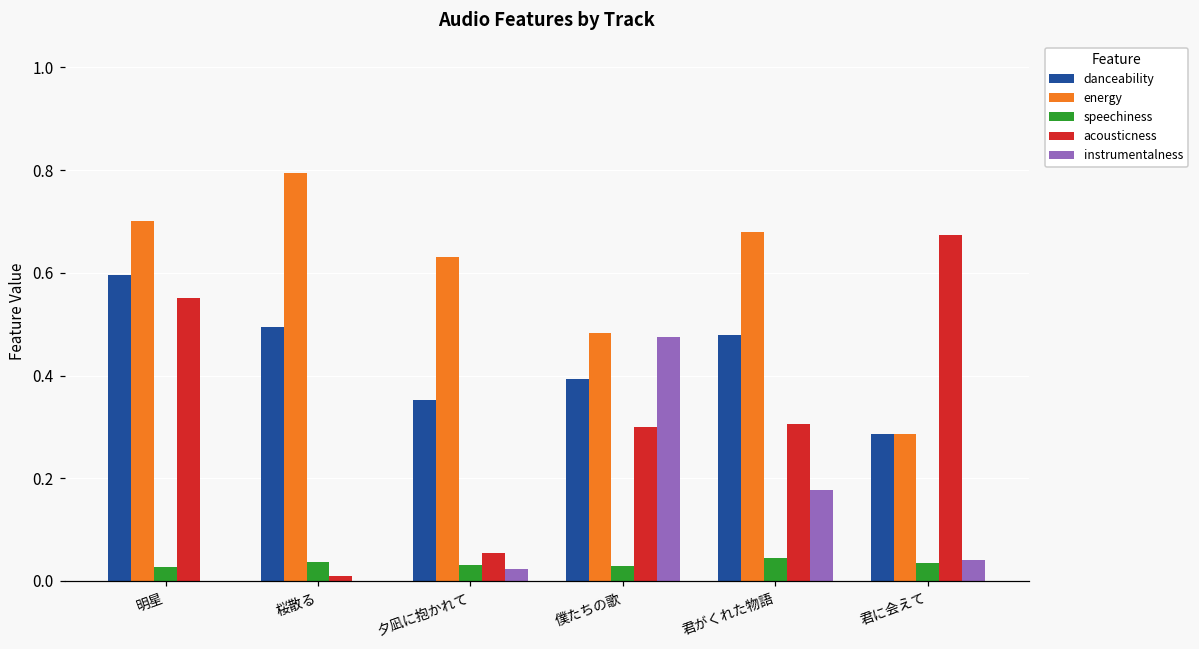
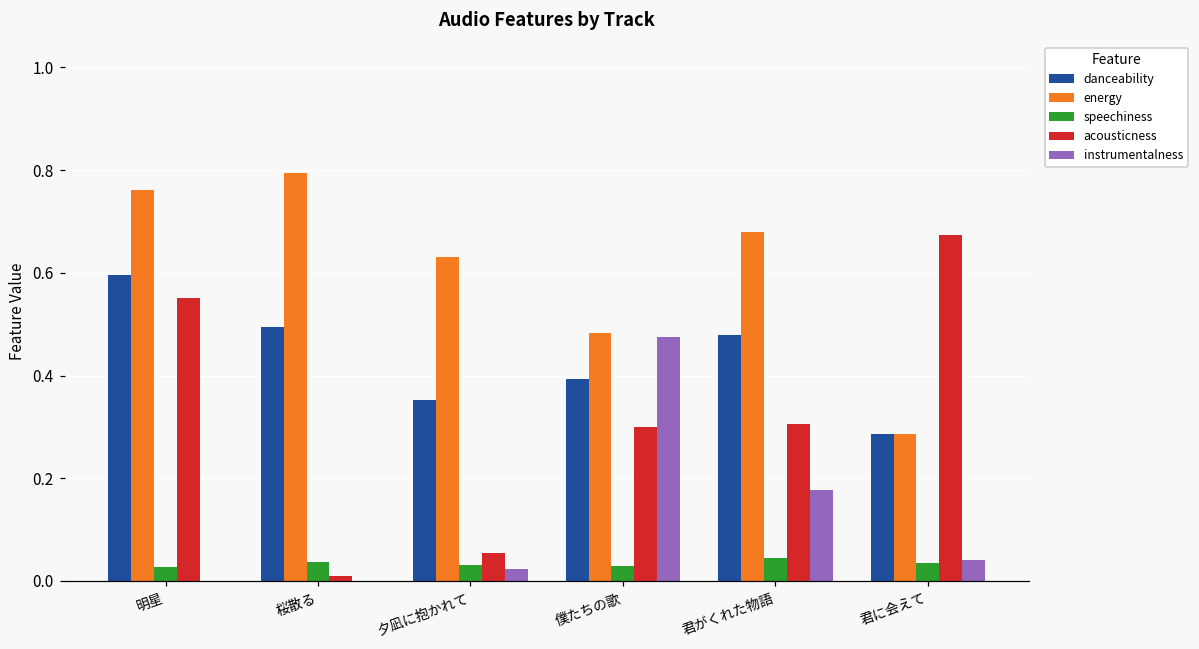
  {
    "danceability": {
      "明星": 0.60,
      "桜散る": 0.49,
      "夕凪に抱かれて": 0.35,
      "僕たちの歌": 0.39,
      "君がくれた物語": 0.48,
      "君に会えて": 0.29
    },
    "energy": {
-     "明星": 0.70,
+     "明星": 0.76,
      "桜散る": 0.80,
      "夕凪に抱かれて": 0.63,
      "僕たちの歌": 0.48,
      "君がくれた物語": 0.68,
      "君に会えて": 0.29
    },
    "speechiness": {
      "明星": 0.03,
      "桜散る": 0.04,
      "夕凪に抱かれて": 0.03,
      "僕たちの歌": 0.03,
      "君がくれた物語": 0.05,
      "君に会えて": 0.03
    },
    "acousticness": {
      "明星": 0.55,
      "桜散る": 0.01,
      "夕凪に抱かれて": 0.05,
      "僕たちの歌": 0.30,
      "君がくれた物語": 0.31,
      "君に会えて": 0.67
    },
    "instrumentalness": {
      "夕凪に抱かれて": 0.02,
      "僕たちの歌": 0.48,
      "君がくれた物語": 0.18,
      "君に会えて": 0.04
    }
  }
